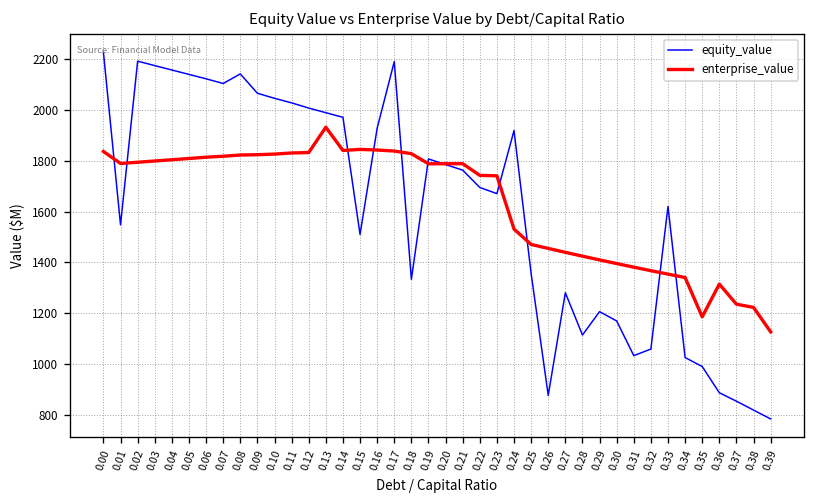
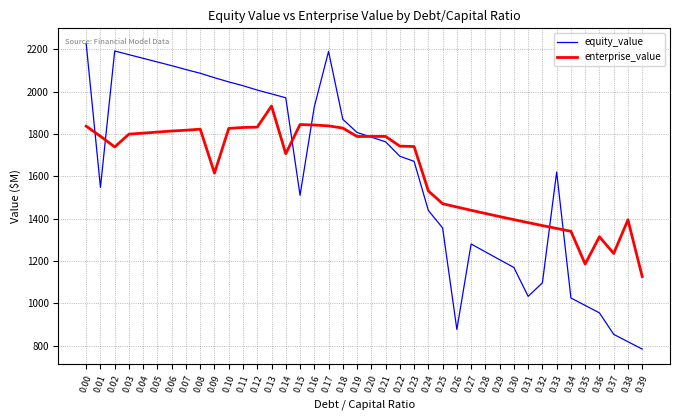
  {
    "equity_value": {
      "0.00": 2230,
      "0.01": 1550,
      "0.02": 2190,
      "0.03": 2170,
      "0.04": 2160,
      "0.05": 2140,
      "0.06": 2120,
      "0.07": 2100,
-     "0.08": 2140,
+     "0.08": 2090,
      "0.09": 2070,
      "0.10": 2050,
      "0.11": 2030,
      "0.12": 2010,
      "0.13": 1990,
      "0.14": 1970,
      "0.15": 1510,
      "0.16": 1930,
      "0.17": 2190,
-     "0.18": 1330,
+     "0.18": 1870,
      "0.19": 1810,
      "0.21": 1760,
      "0.22": 1700,
      "0.23": 1670,
-     "0.24": 1920,
+     "0.24": 1440,
      "0.25": 1360,
      "0.26": 880,
      "0.27": 1280,
-     "0.28": 1110,
+     "0.28": 1240,
      "0.29": 1210,
      "0.30": 1170,
      "0.31": 1030,
-     "0.32": 1060,
+     "0.32": 1100,
      "0.33": 1620,
      "0.34": 1030,
      "0.35": 990,
-     "0.36": 890,
+     "0.36": 960,
      "0.37": 850,
      "0.38": 820,
      "0.39": 780
    },
    "enterprise_value": {
      "0.00": 1840,
      "0.01": 1790,
-     "0.02": 1790,
+     "0.02": 1740,
      "0.03": 1800,
      "0.04": 1800,
      "0.05": 1810,
      "0.06": 1810,
      "0.07": 1820,
      "0.08": 1820,
-     "0.09": 1820,
+     "0.09": 1620,
      "0.10": 1830,
      "0.11": 1830,
      "0.12": 1830,
      "0.13": 1930,
-     "0.14": 1840,
+     "0.14": 1710,
      "0.15": 1840,
      "0.16": 1840,
      "0.17": 1840,
      "0.18": 1830,
      "0.19": 1790,
      "0.21": 1790,
      "0.22": 1740,
      "0.23": 1740,
      "0.24": 1530,
      "0.25": 1470,
      "0.26": 1460,
      "0.27": 1440,
      "0.28": 1420,
      "0.29": 1410,
      "0.30": 1400,
      "0.31": 1380,
      "0.32": 1370,
      "0.33": 1350,
      "0.34": 1340,
      "0.35": 1190,
      "0.36": 1310,
      "0.37": 1240,
-     "0.38": 1220,
+     "0.38": 1390,
      "0.39": 1130
    }
  }
